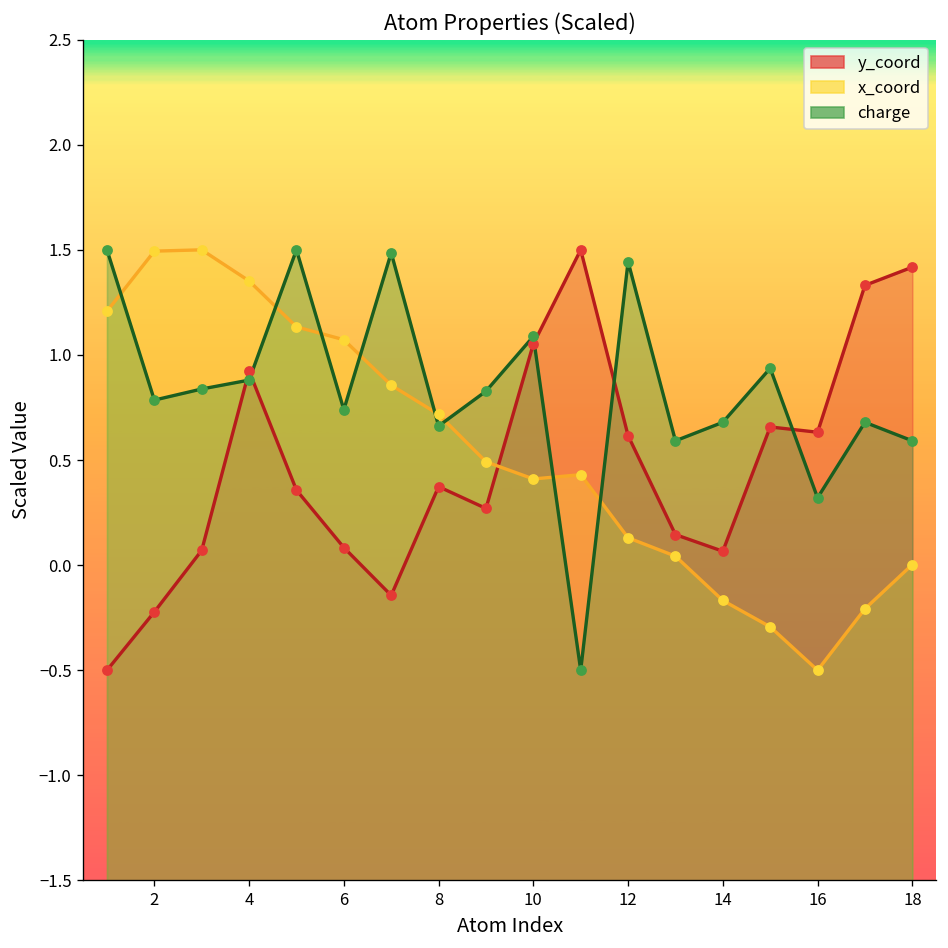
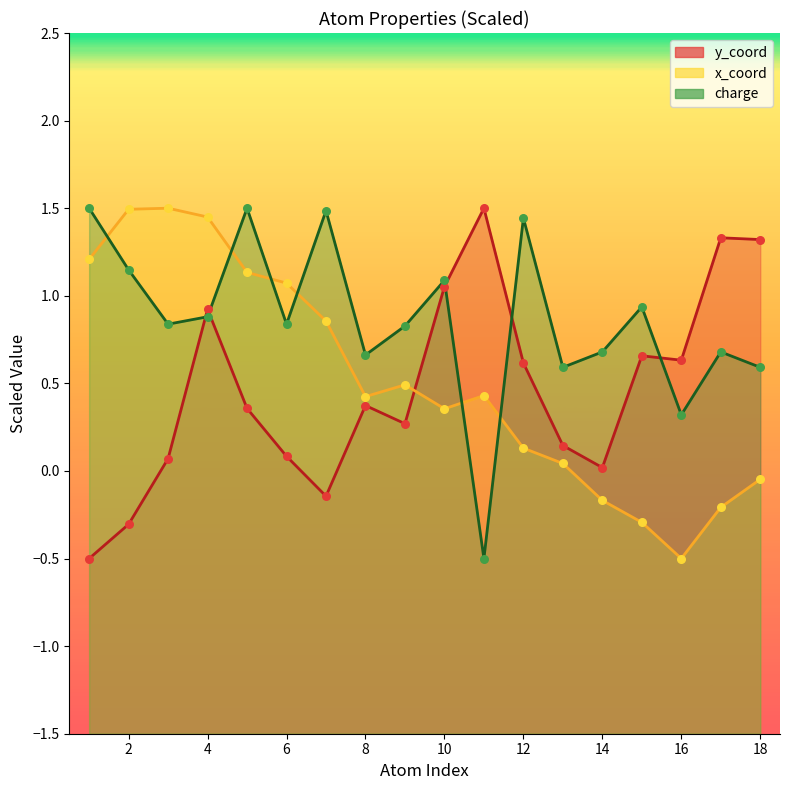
  {
    "y_coord": {
-     "2": -0.22,
+     "2": -0.30,
      "4": 0.92,
      "6": 0.08,
      "8": 0.37,
      "10": 1.05,
      "12": 0.62,
-     "14": 0.07,
+     "14": 0.02,
      "16": 0.63,
-     "18": 1.42
+     "18": 1.32
    },
    "x_coord": {
      "2": 1.49,
-     "4": 1.35,
+     "4": 1.45,
      "6": 1.07,
-     "8": 0.72,
-     "10": 0.41,
+     "8": 0.42,
+     "10": 0.35,
      "12": 0.13,
      "14": -0.17,
      "16": -0.50,
-     "18": 0.00
+     "18": -0.05
    },
    "charge": {
-     "2": 0.79,
+     "2": 1.15,
      "4": 0.88,
-     "6": 0.74,
+     "6": 0.84,
      "8": 0.66,
      "10": 1.09,
      "12": 1.44,
      "14": 0.68,
      "16": 0.32,
      "18": 0.59
    }
  }
